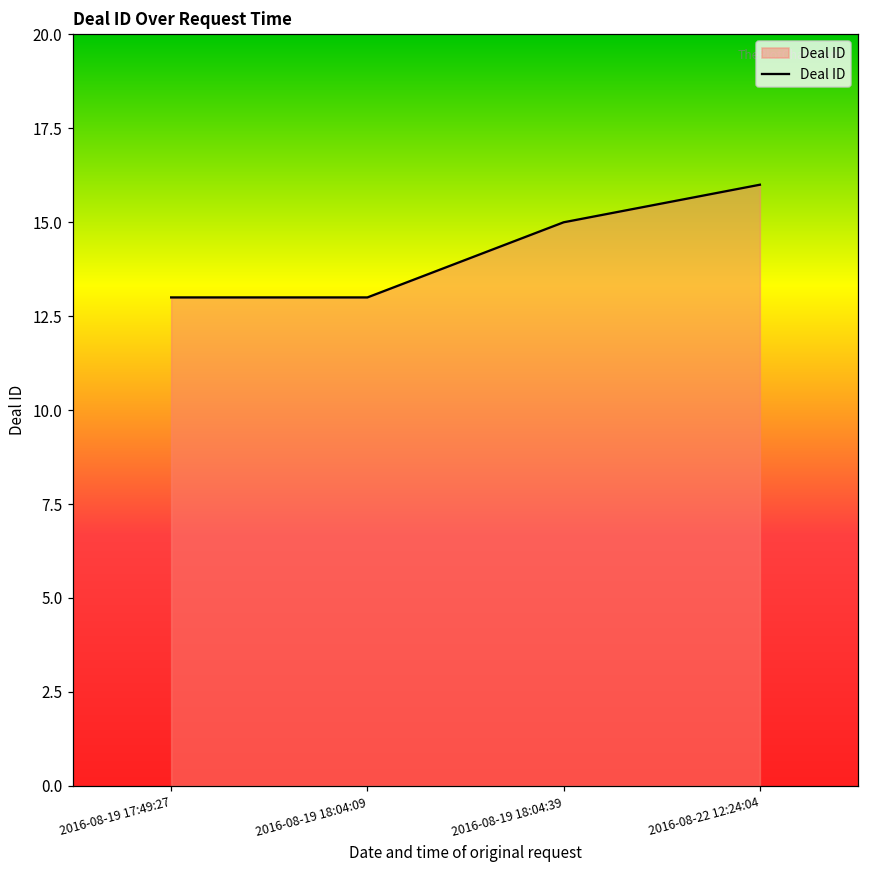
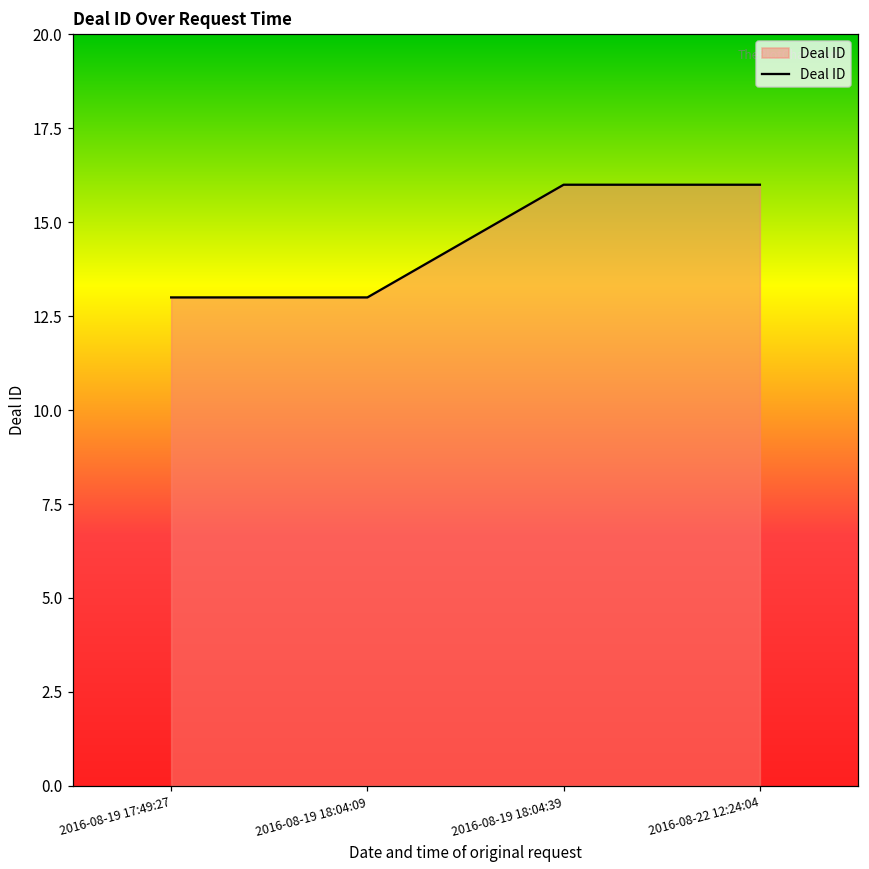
  {
    "2016-08-19 17:49:27": 13,
    "2016-08-19 18:04:09": 13,
-   "2016-08-19 18:04:39": 15,
+   "2016-08-19 18:04:39": 16,
    "2016-08-22 12:24:04": 16
  }
